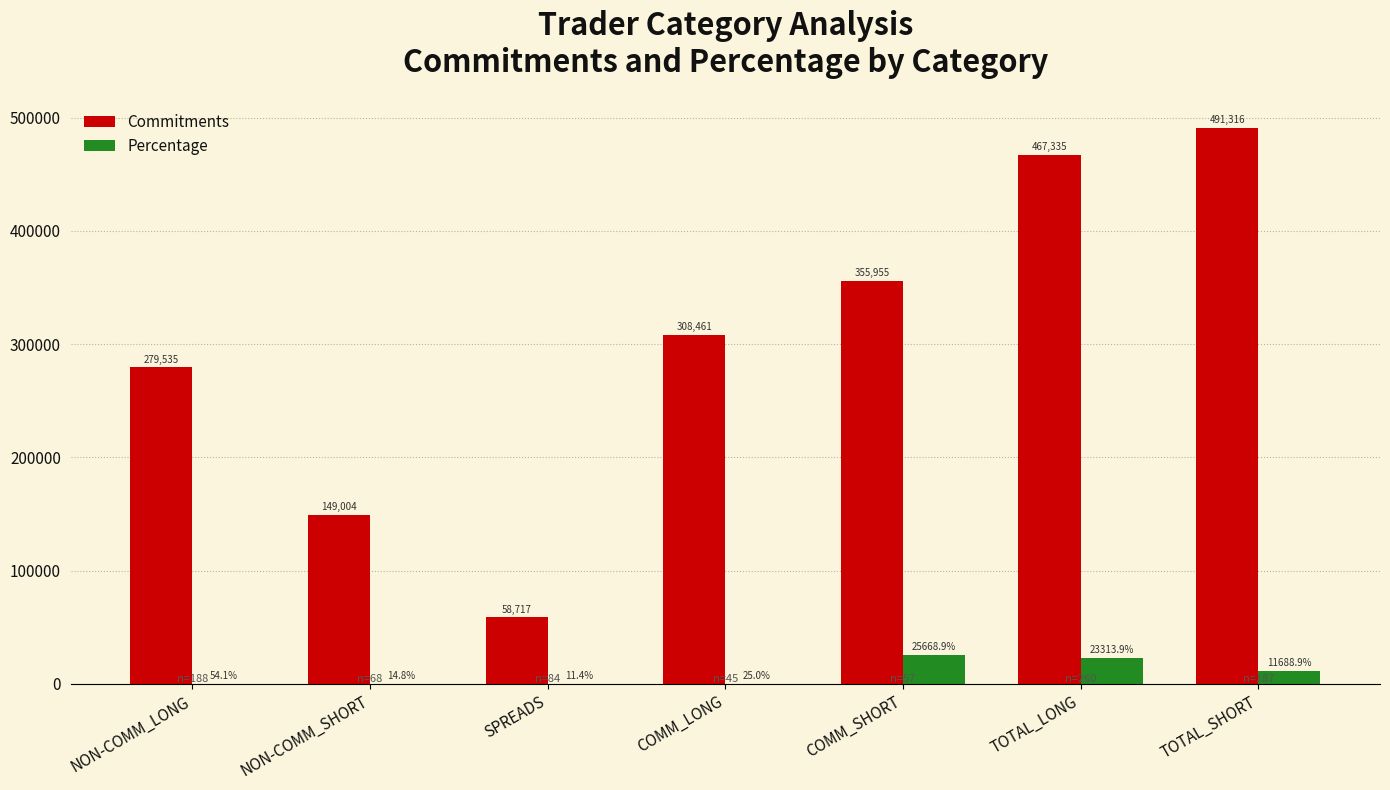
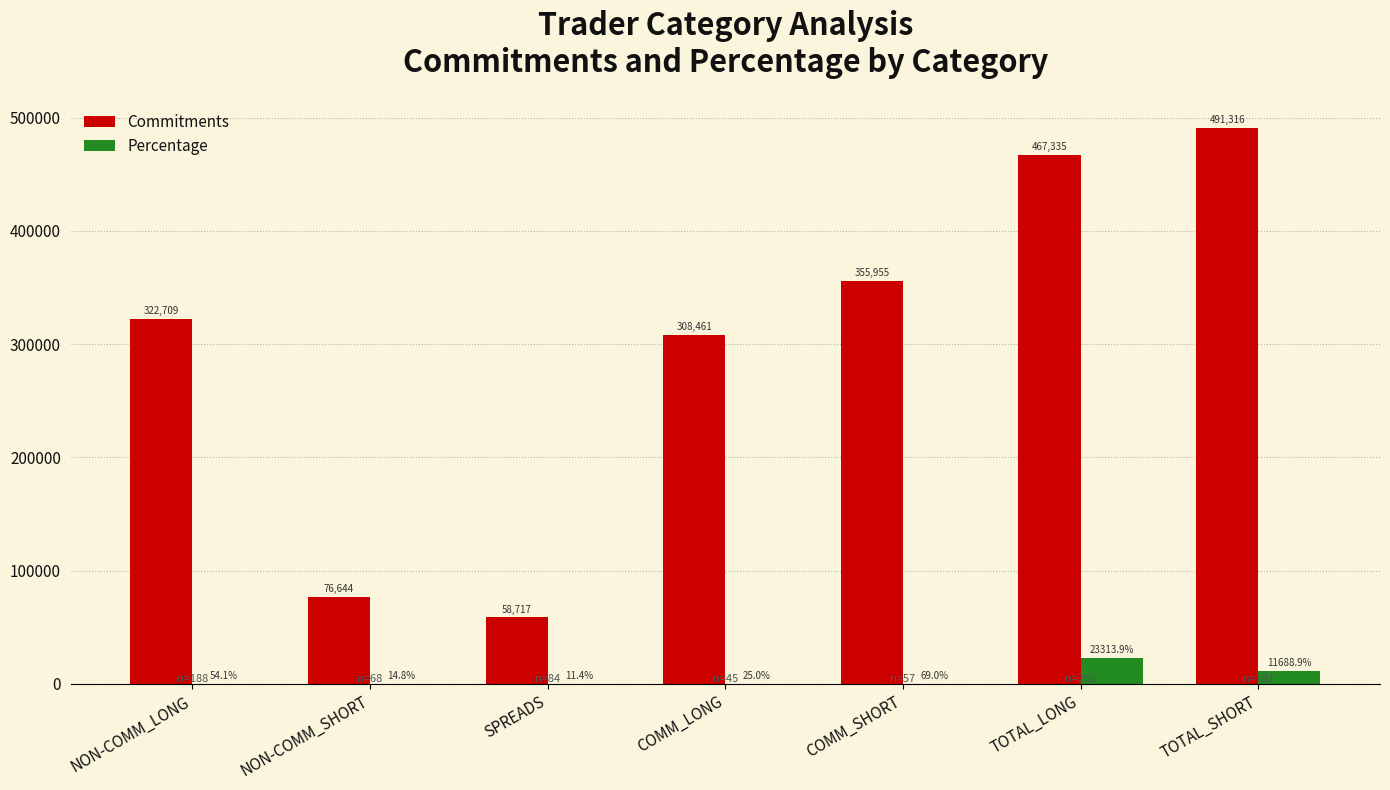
  {
    "Commitments": {
-     "NON-COMM_LONG": "279,535",
-     "NON-COMM_SHORT": "149,004",
+     "NON-COMM_LONG": "322,709",
+     "NON-COMM_SHORT": "76,644",
      "SPREADS": "58,717",
      "COMM_LONG": "308,461",
      "COMM_SHORT": "355,955",
      "TOTAL_LONG": "467,335",
      "TOTAL_SHORT": "491,316"
    },
    "Percentage": {
      "NON-COMM_LONG": "54.1%",
      "NON-COMM_SHORT": "14.8%",
      "SPREADS": "11.4%",
      "COMM_LONG": "25.0%",
-     "COMM_SHORT": "25668.9%",
+     "COMM_SHORT": "69.0%",
      "TOTAL_LONG": "23313.9%",
      "TOTAL_SHORT": "11688.9%"
    }
  }
